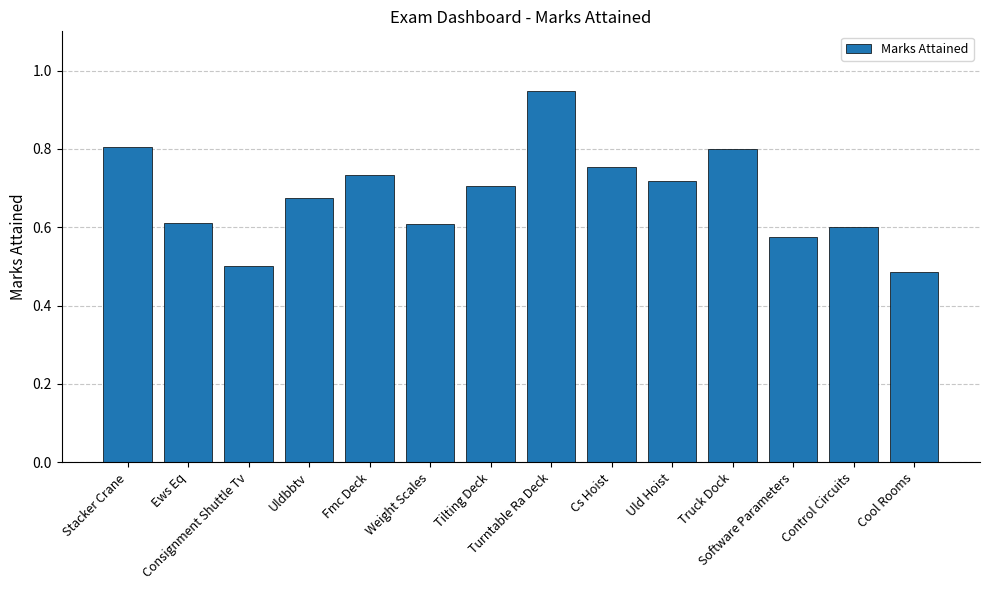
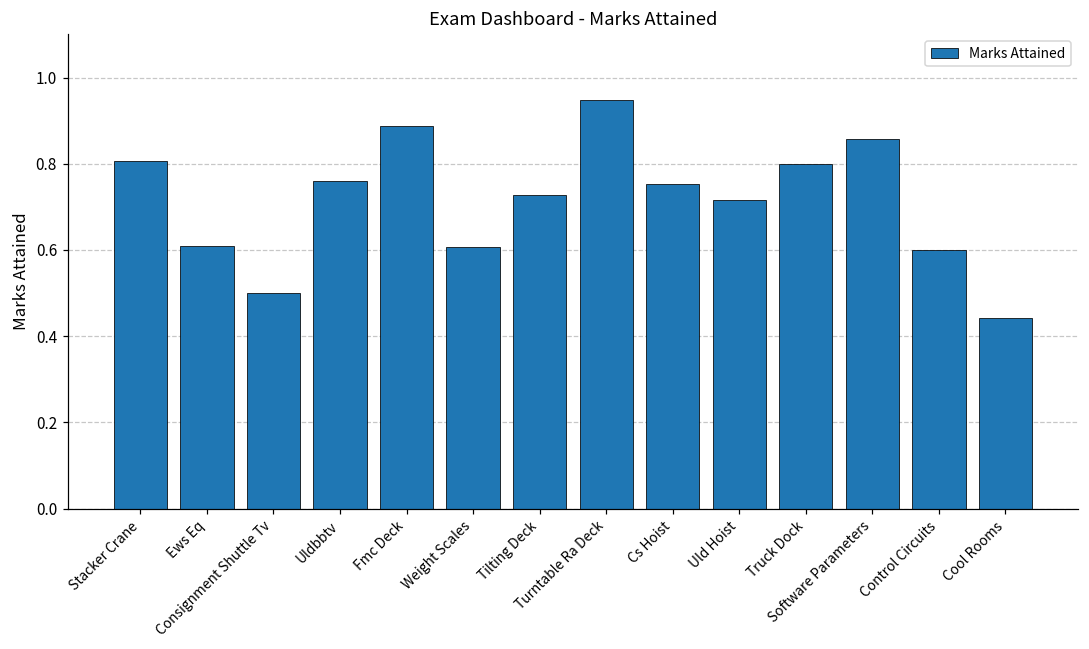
  {
    "Stacker Crane": 0.81,
    "Ews Eq": 0.61,
    "Consignment Shuttle Tv": 0.50,
-   "Uldbbtv": 0.68,
-   "Fmc Deck": 0.73,
+   "Uldbbtv": 0.76,
+   "Fmc Deck": 0.89,
    "Weight Scales": 0.61,
-   "Tilting Deck": 0.71,
+   "Tilting Deck": 0.73,
    "Turntable Ra Deck": 0.95,
    "Cs Hoist": 0.75,
    "Uld Hoist": 0.72,
    "Truck Dock": 0.80,
-   "Software Parameters": 0.58,
+   "Software Parameters": 0.86,
    "Control Circuits": 0.60,
-   "Cool Rooms": 0.49
+   "Cool Rooms": 0.44
  }
